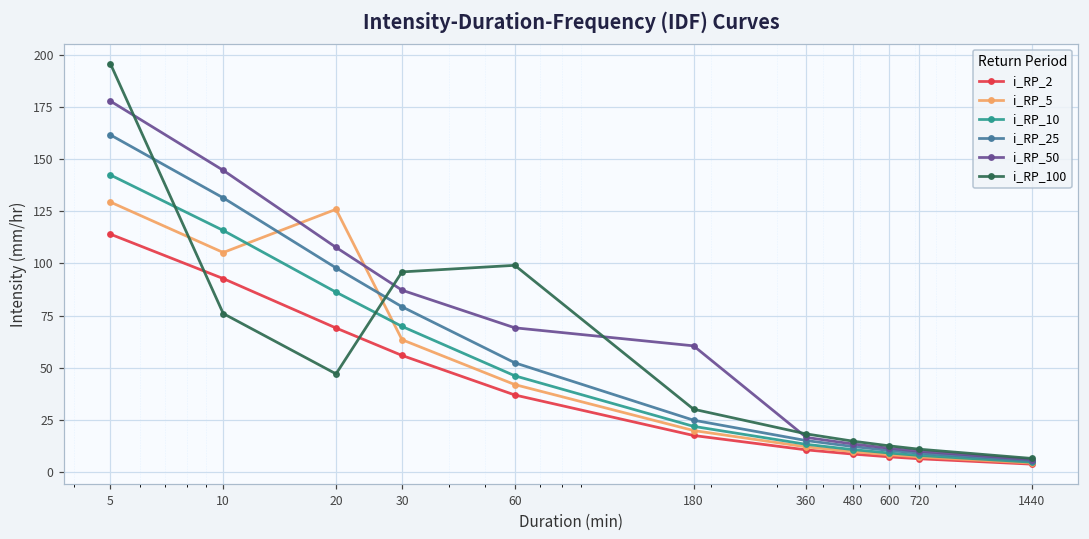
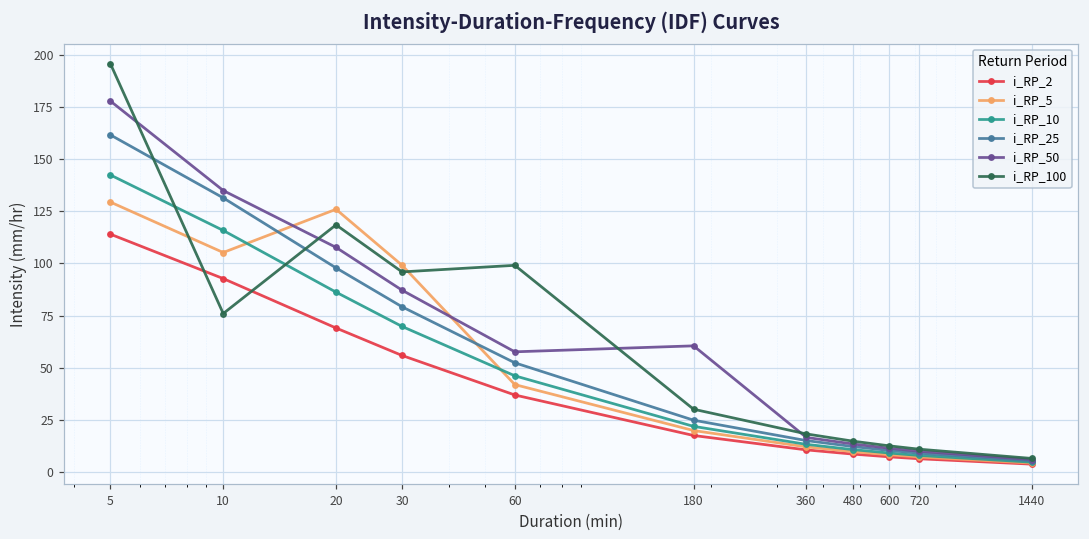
  {
    "i_RP_2": {
      "5": 114,
      "10": 93,
      "20": 69,
      "30": 56,
      "60": 37,
      "180": 18,
      "360": 11
    },
    "i_RP_5": {
      "5": 129,
      "10": 105,
      "20": 126,
-     "30": 63,
+     "30": 99,
      "60": 42,
      "180": 20
    },
    "i_RP_50": {
      "5": 178,
-     "10": 145,
+     "10": 135,
      "20": 108,
      "30": 87,
-     "60": 69,
+     "60": 58,
      "180": 61,
      "360": 17
    },
    "i_RP_100": {
      "5": 196,
      "10": 76,
-     "20": 47,
+     "20": 118,
      "30": 96,
      "60": 99,
      "180": 30,
      "360": 18
    }
  }
